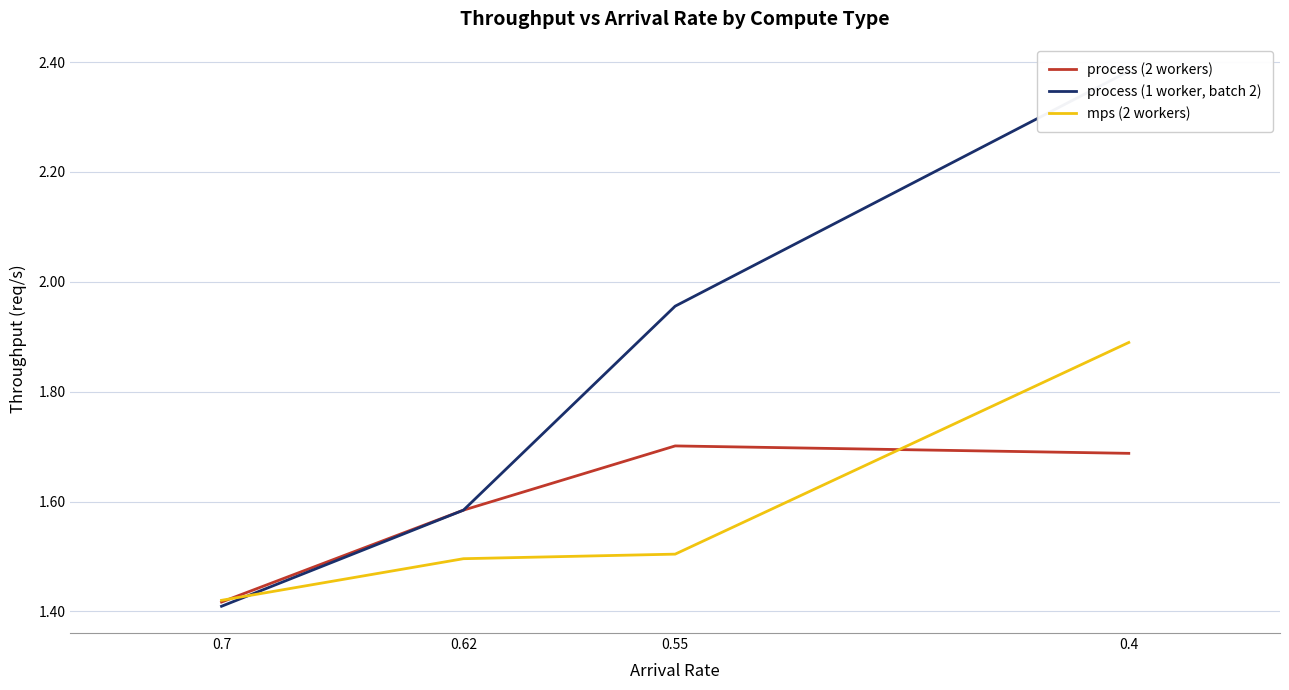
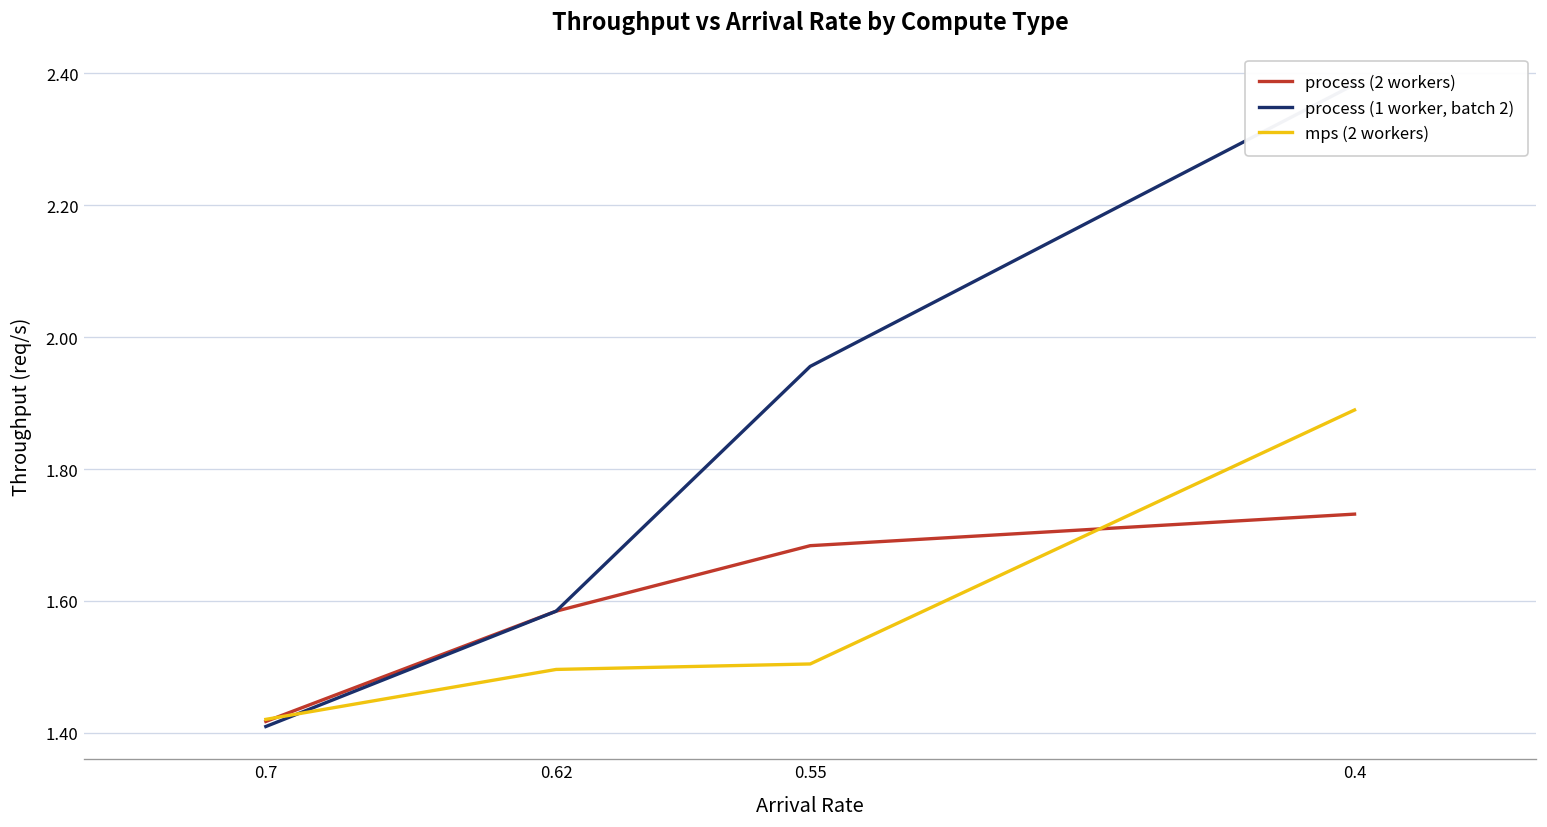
  {
    "process (2 workers)": {
-     "0.55": 1.70,
-     "0.4": 1.69
+     "0.55": 1.68,
+     "0.4": 1.73
    },
    "process (1 worker, batch 2)": {
      "0.7": 1.41,
      "0.55": 1.96
    },
    "mps (2 workers)": {
      "0.62": 1.50,
      "0.55": 1.50,
      "0.4": 1.89
    }
  }
